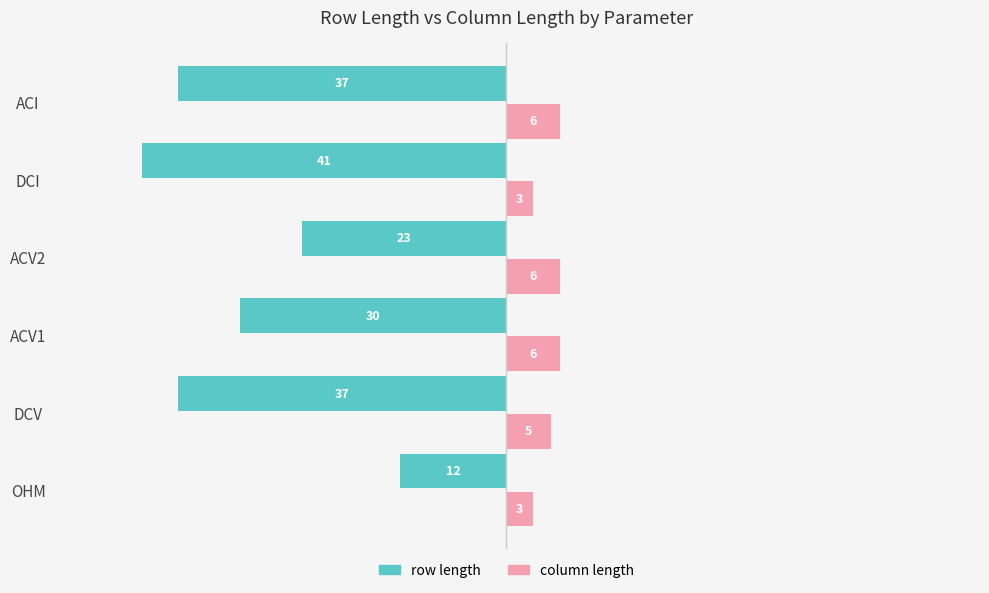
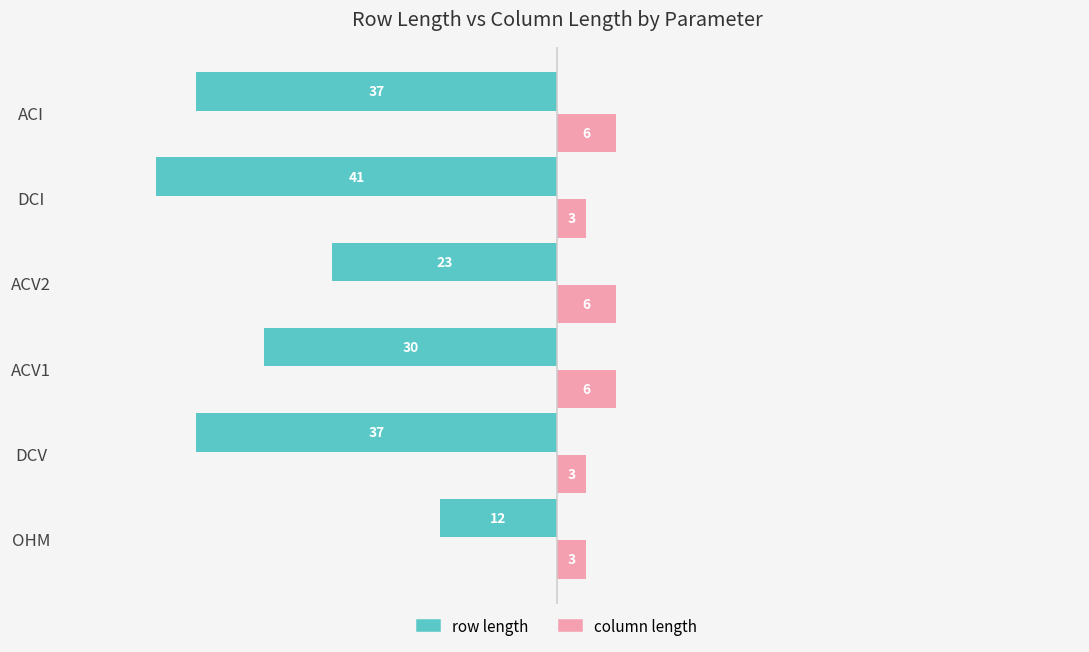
  {
    "column length": {
      "ACI": 6,
      "DCI": 3,
      "ACV2": 6,
      "ACV1": 6,
-     "DCV": 5,
+     "DCV": 3,
      "OHM": 3
    }
  }
